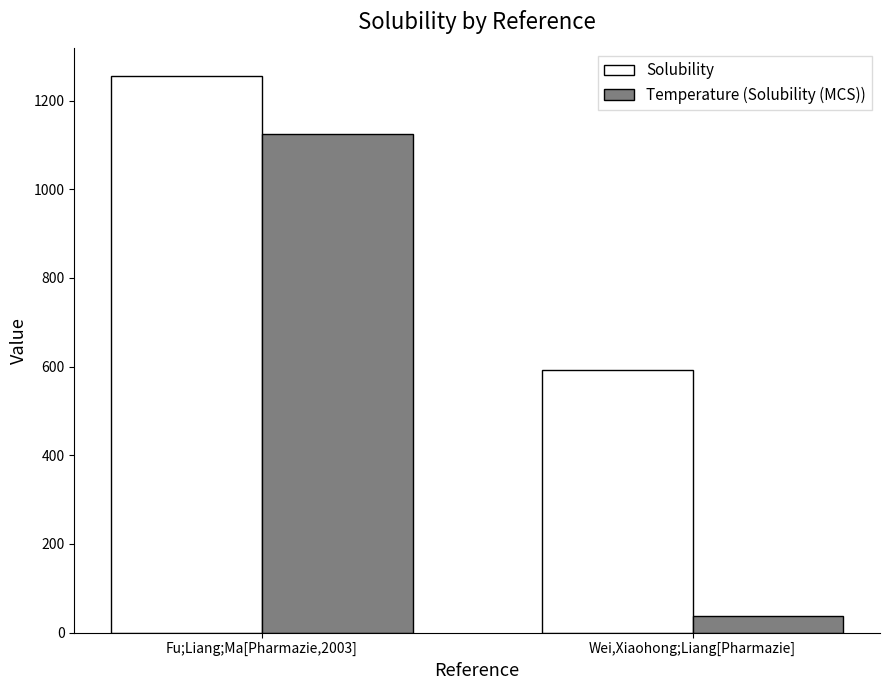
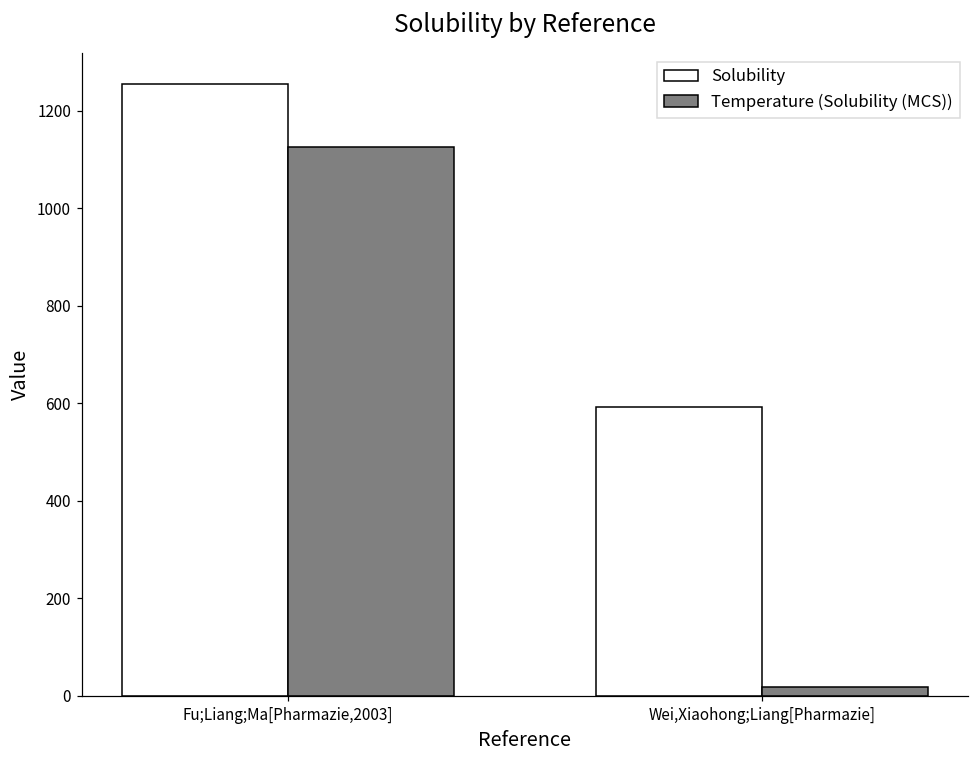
  {
    "Solubility": {
      "Fu;Liang;Ma[Pharmazie,2003]": 1260,
      "Wei,Xiaohong;Liang[Pharmazie]": 590
    },
    "Temperature (Solubility (MCS))": {
      "Fu;Liang;Ma[Pharmazie,2003]": 1120,
-     "Wei,Xiaohong;Liang[Pharmazie]": 40
+     "Wei,Xiaohong;Liang[Pharmazie]": 20
    }
  }
